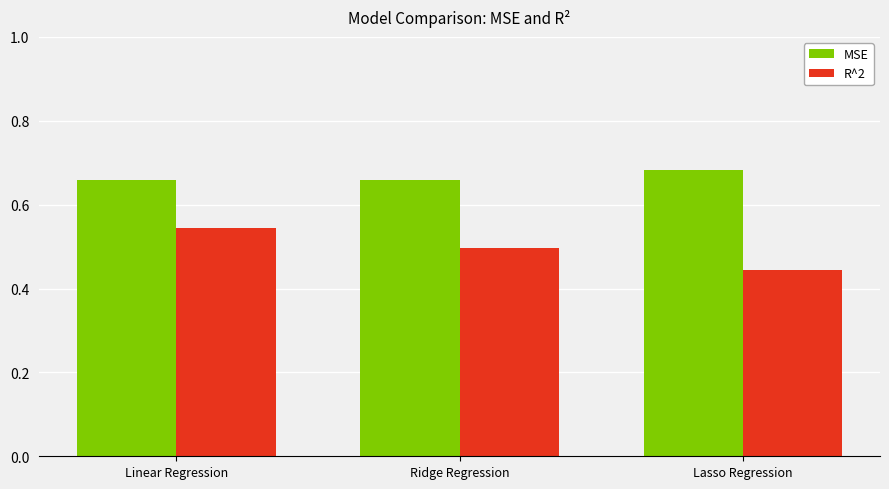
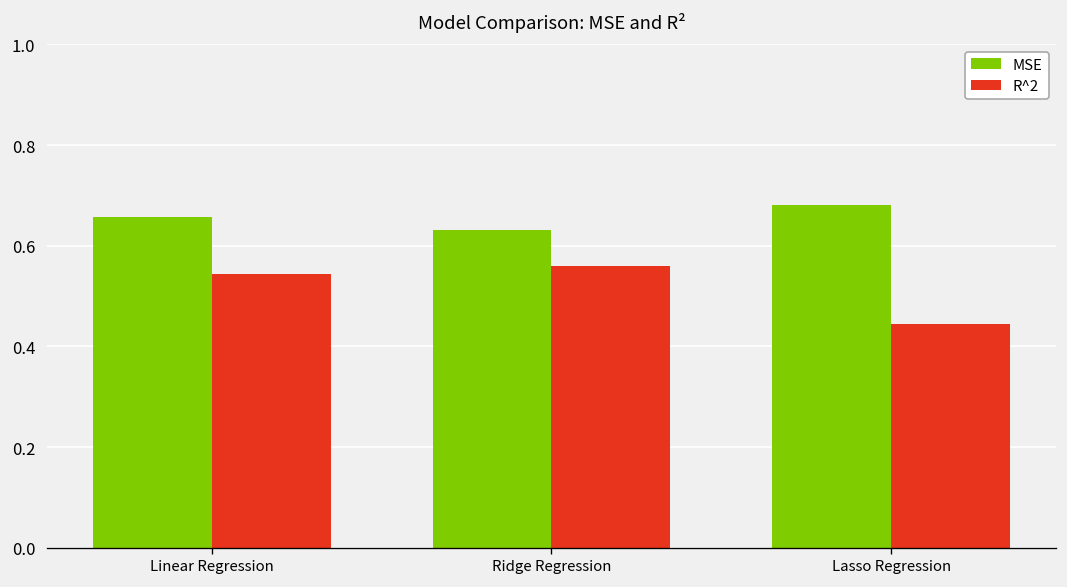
  {
    "MSE": {
      "Linear Regression": 0.66,
-     "Ridge Regression": 0.66,
+     "Ridge Regression": 0.63,
      "Lasso Regression": 0.68
    },
    "R^2": {
      "Linear Regression": 0.54,
-     "Ridge Regression": 0.50,
+     "Ridge Regression": 0.56,
      "Lasso Regression": 0.44
    }
  }
